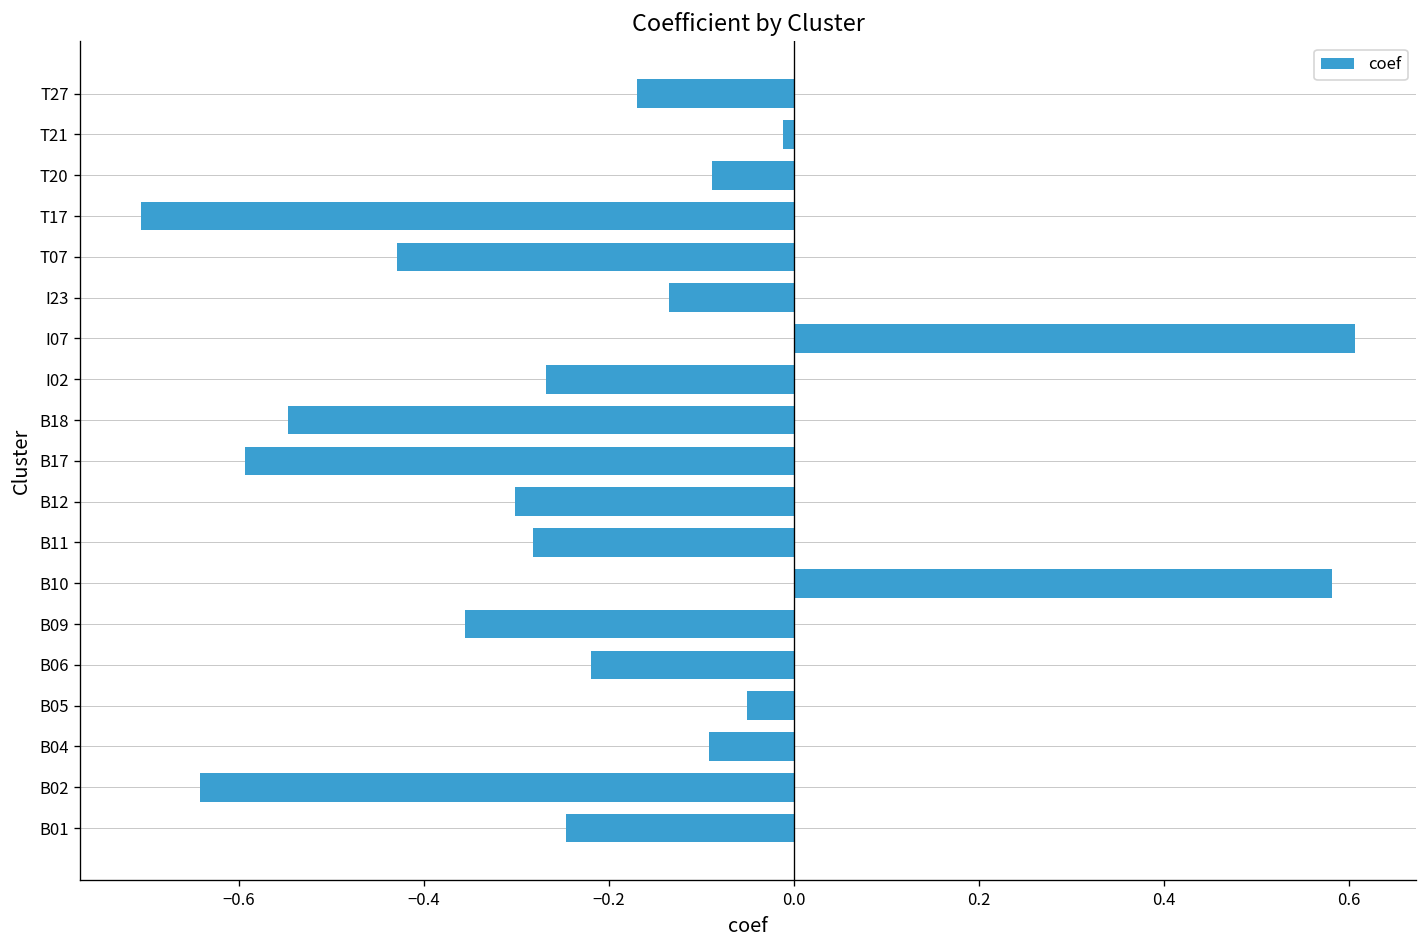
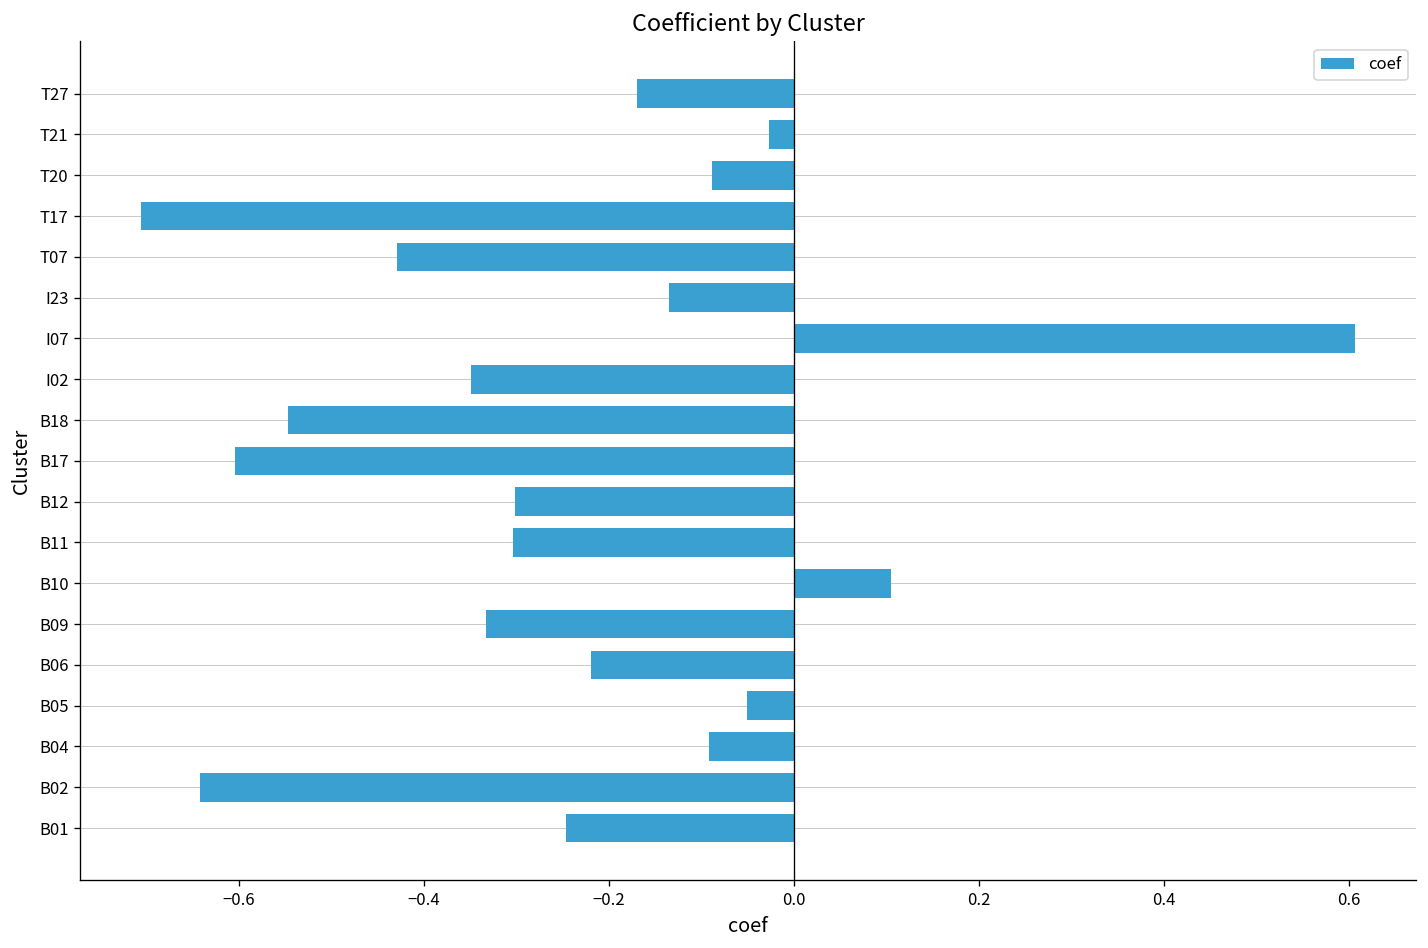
  {
    "T27": -0.17,
-   "T21": -0.01,
+   "T21": -0.03,
    "T20": -0.09,
    "T17": -0.71,
    "T07": -0.43,
    "I23": -0.13,
    "I07": 0.61,
-   "I02": -0.27,
+   "I02": -0.35,
    "B18": -0.55,
-   "B17": -0.59,
+   "B17": -0.60,
    "B12": -0.30,
-   "B11": -0.28,
-   "B10": 0.58,
-   "B09": -0.35,
+   "B11": -0.30,
+   "B10": 0.10,
+   "B09": -0.33,
    "B06": -0.22,
    "B05": -0.05,
    "B04": -0.09,
    "B02": -0.64,
    "B01": -0.25
  }
